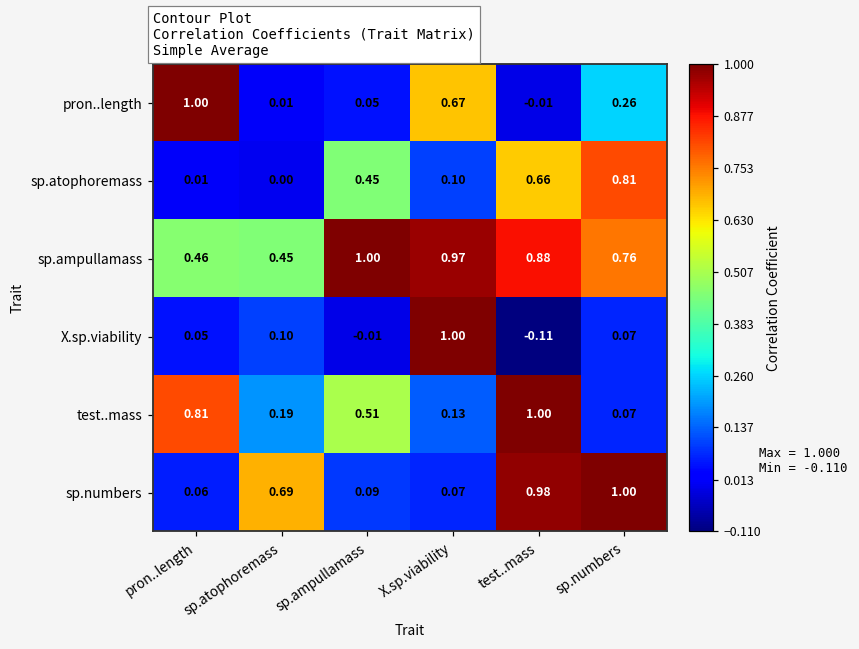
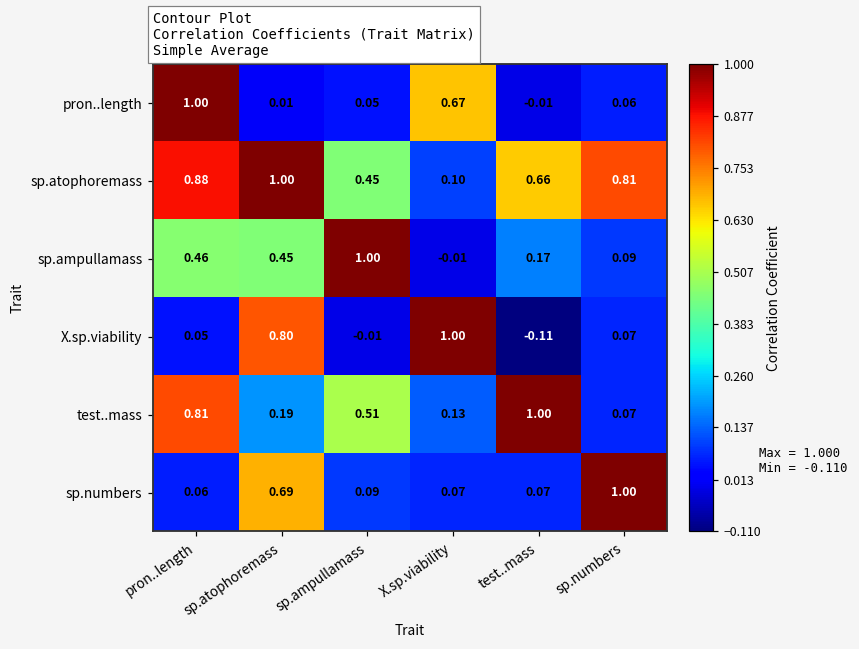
  {
    "pron..length": {
      "pron..length": 1.00,
      "sp.atophoremass": 0.01,
      "sp.ampullamass": 0.05,
      "X.sp.viability": 0.67,
      "test..mass": -0.01,
-     "sp.numbers": 0.26
+     "sp.numbers": 0.06
    },
    "sp.atophoremass": {
-     "pron..length": 0.01,
-     "sp.atophoremass": 0.00,
+     "pron..length": 0.88,
+     "sp.atophoremass": 1.00,
      "sp.ampullamass": 0.45,
      "X.sp.viability": 0.10,
      "test..mass": 0.66,
      "sp.numbers": 0.81
    },
    "sp.ampullamass": {
      "pron..length": 0.46,
      "sp.atophoremass": 0.45,
      "sp.ampullamass": 1.00,
-     "X.sp.viability": 0.97,
-     "test..mass": 0.88,
-     "sp.numbers": 0.76
+     "X.sp.viability": -0.01,
+     "test..mass": 0.17,
+     "sp.numbers": 0.09
    },
    "X.sp.viability": {
      "pron..length": 0.05,
-     "sp.atophoremass": 0.10,
+     "sp.atophoremass": 0.80,
      "sp.ampullamass": -0.01,
      "X.sp.viability": 1.00,
      "test..mass": -0.11,
      "sp.numbers": 0.07
    },
    "test..mass": {
      "pron..length": 0.81,
      "sp.atophoremass": 0.19,
      "sp.ampullamass": 0.51,
      "X.sp.viability": 0.13,
      "test..mass": 1.00,
      "sp.numbers": 0.07
    },
    "sp.numbers": {
      "pron..length": 0.06,
      "sp.atophoremass": 0.69,
      "sp.ampullamass": 0.09,
      "X.sp.viability": 0.07,
-     "test..mass": 0.98,
+     "test..mass": 0.07,
      "sp.numbers": 1.00
    }
  }
